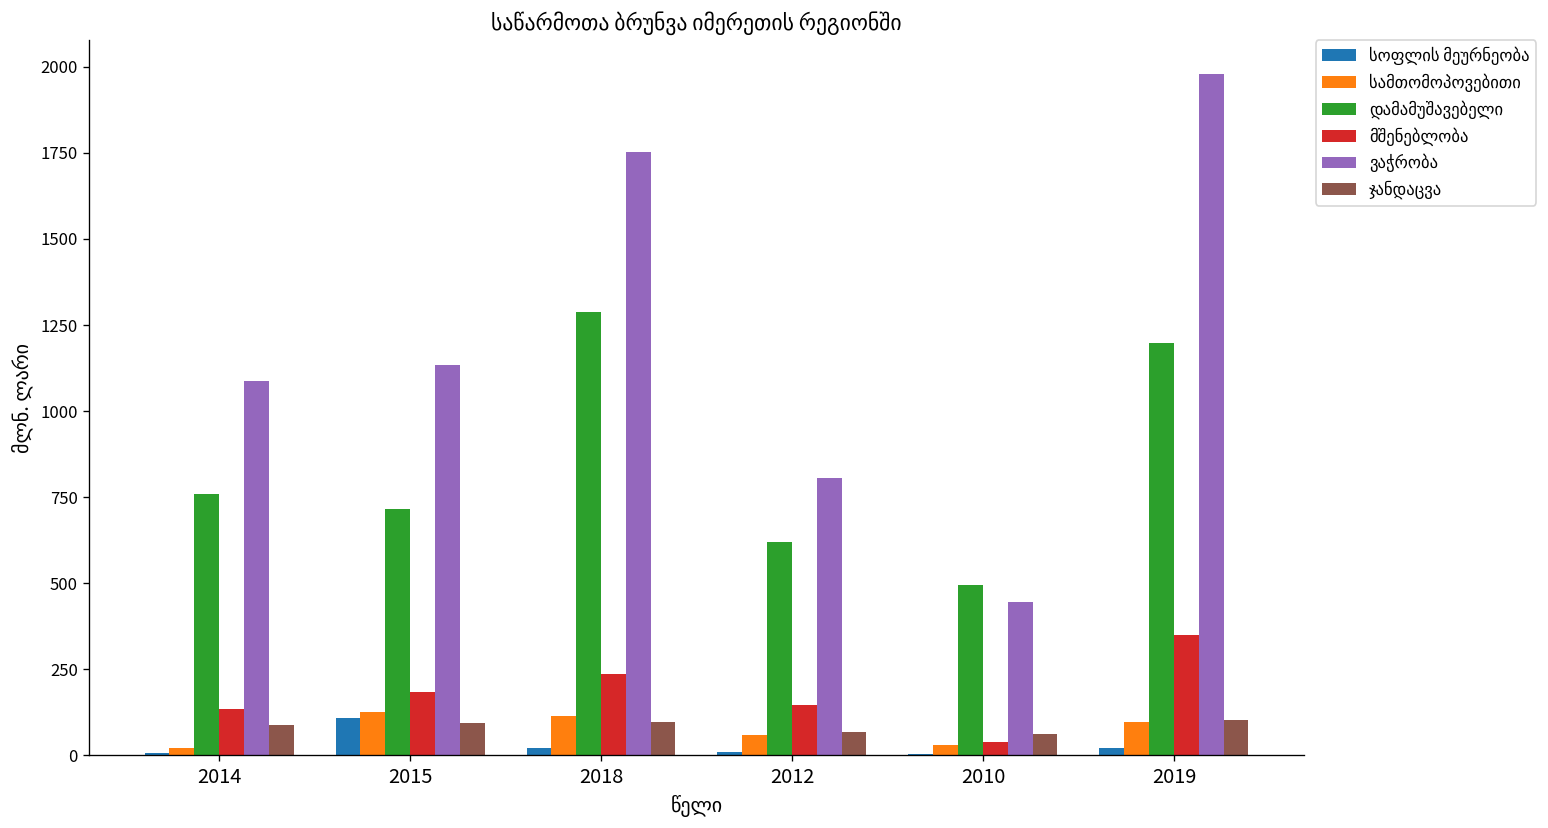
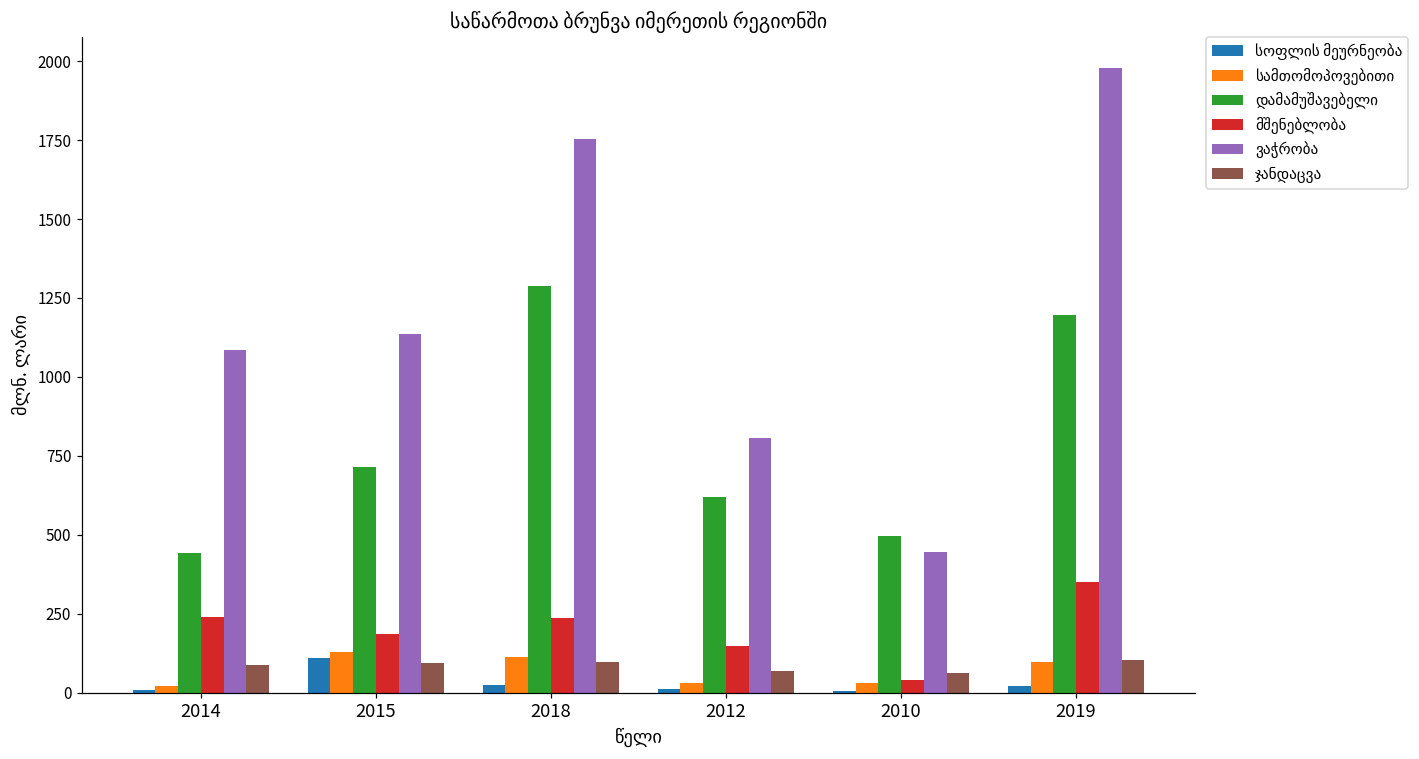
  {
    "სოფლის მეურნეობა": {
      "2015": 110,
      "2018": 20,
      "2012": 10,
      "2019": 20
    },
    "სამთომოპოვებითი": {
      "2014": 20,
      "2015": 130,
      "2018": 110,
-     "2012": 60,
+     "2012": 30,
      "2010": 30,
      "2019": 100
    },
    "დამამუშავებელი": {
-     "2014": 760,
+     "2014": 440,
      "2015": 720,
      "2018": 1290,
      "2012": 620,
      "2010": 500,
      "2019": 1200
    },
    "მშენებლობა": {
-     "2014": 130,
+     "2014": 240,
      "2015": 180,
      "2018": 240,
      "2012": 150,
      "2010": 40,
      "2019": 350
    },
    "ვაჭრობა": {
      "2014": 1090,
      "2015": 1130,
      "2018": 1750,
      "2012": 810,
      "2010": 450,
      "2019": 1980
    },
    "ჯანდაცვა": {
      "2014": 90,
      "2015": 90,
      "2018": 100,
      "2012": 70,
      "2010": 60,
      "2019": 100
    }
  }
